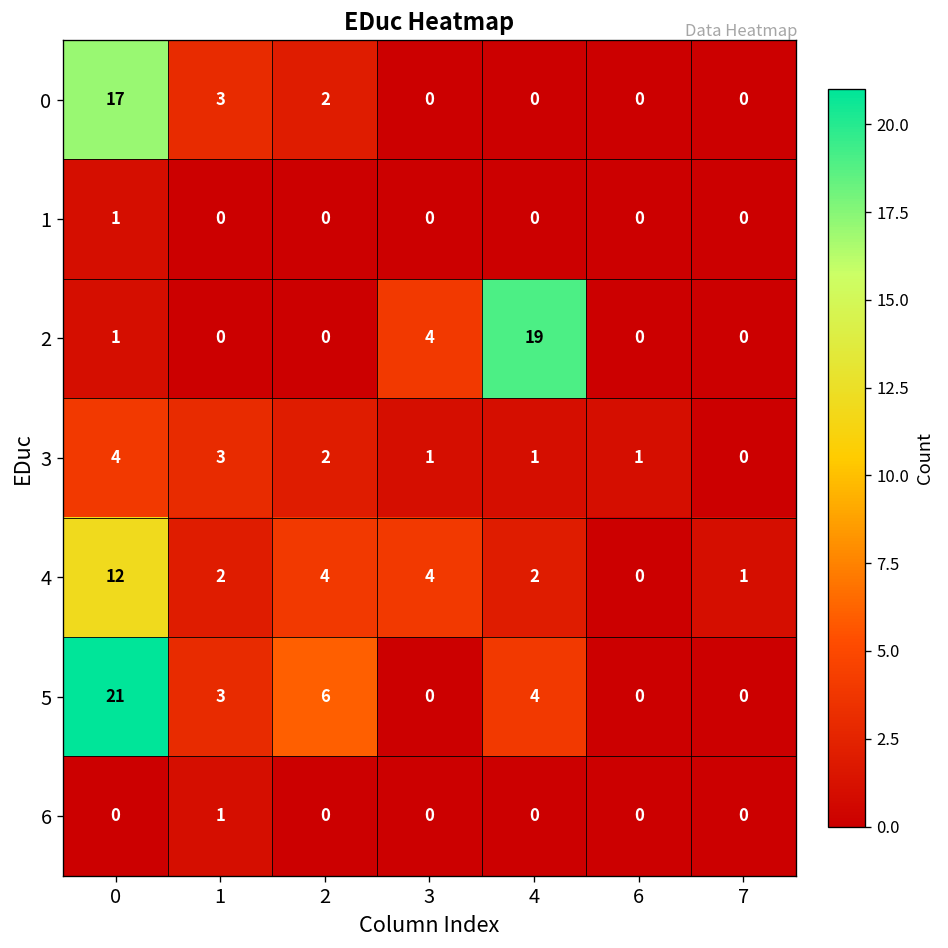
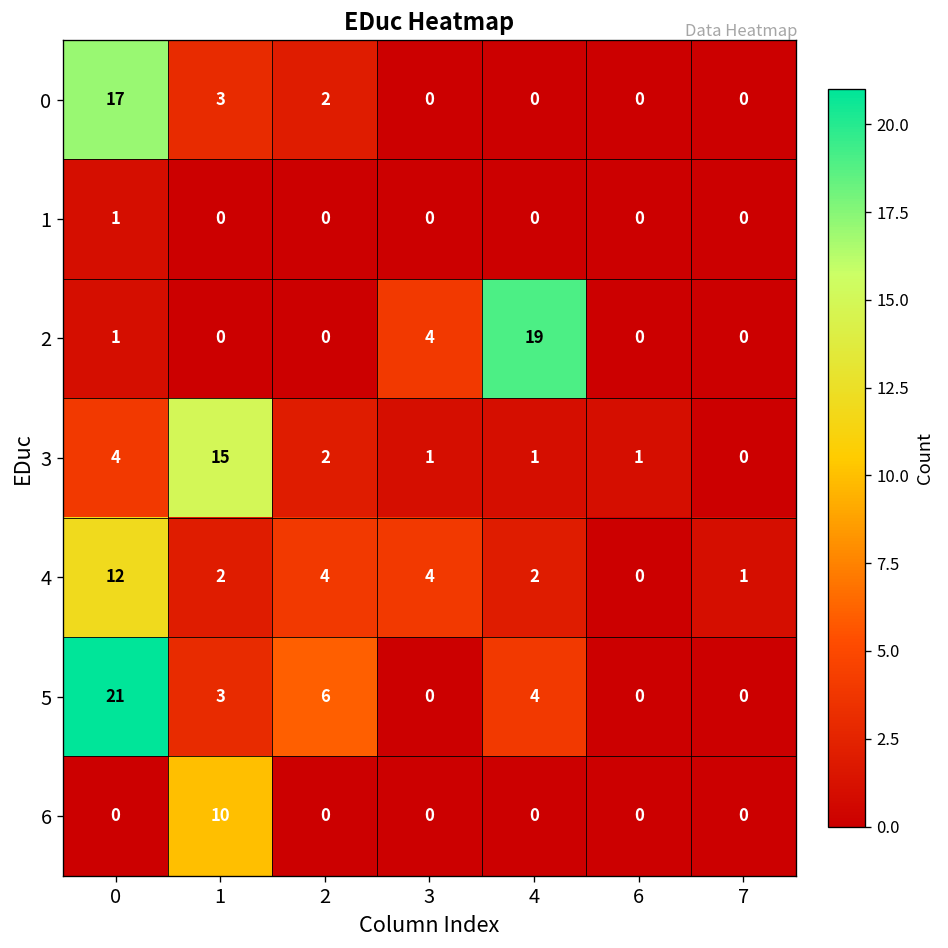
  {
    "0": {
      "0": 17,
      "1": 3,
      "2": 2,
      "3": 0,
      "4": 0,
      "6": 0,
      "7": 0
    },
    "1": {
      "0": 1,
      "1": 0,
      "2": 0,
      "3": 0,
      "4": 0,
      "6": 0,
      "7": 0
    },
    "2": {
      "0": 1,
      "1": 0,
      "2": 0,
      "3": 4,
      "4": 19,
      "6": 0,
      "7": 0
    },
    "3": {
      "0": 4,
-     "1": 3,
+     "1": 15,
      "2": 2,
      "3": 1,
      "4": 1,
      "6": 1,
      "7": 0
    },
    "4": {
      "0": 12,
      "1": 2,
      "2": 4,
      "3": 4,
      "4": 2,
      "6": 0,
      "7": 1
    },
    "5": {
      "0": 21,
      "1": 3,
      "2": 6,
      "3": 0,
      "4": 4,
      "6": 0,
      "7": 0
    },
    "6": {
      "0": 0,
-     "1": 1,
+     "1": 10,
      "2": 0,
      "3": 0,
      "4": 0,
      "6": 0,
      "7": 0
    }
  }
